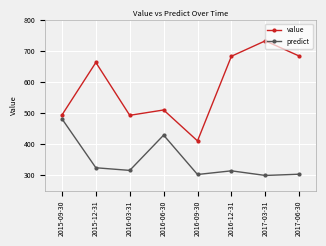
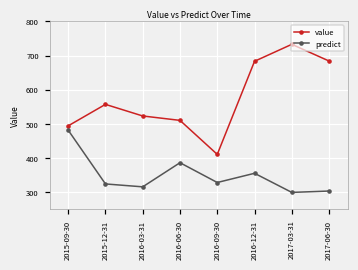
  {
    "value": {
      "2015-09-30": 490,
-     "2015-12-31": 660,
-     "2016-03-31": 490,
+     "2015-12-31": 560,
+     "2016-03-31": 520,
      "2016-06-30": 510,
      "2016-09-30": 410,
      "2016-12-31": 680,
      "2017-06-30": 680
    },
    "predict": {
      "2015-09-30": 480,
      "2015-12-31": 320,
      "2016-03-31": 320,
-     "2016-06-30": 430,
-     "2016-09-30": 300,
-     "2016-12-31": 310,
+     "2016-06-30": 390,
+     "2016-09-30": 330,
+     "2016-12-31": 360,
      "2017-03-31": 300,
      "2017-06-30": 300
    }
  }
